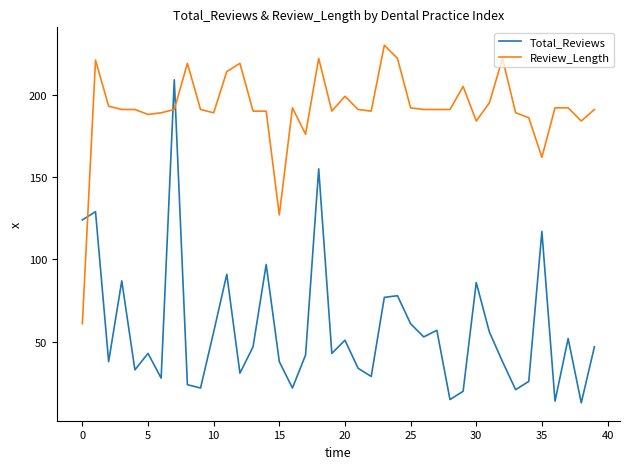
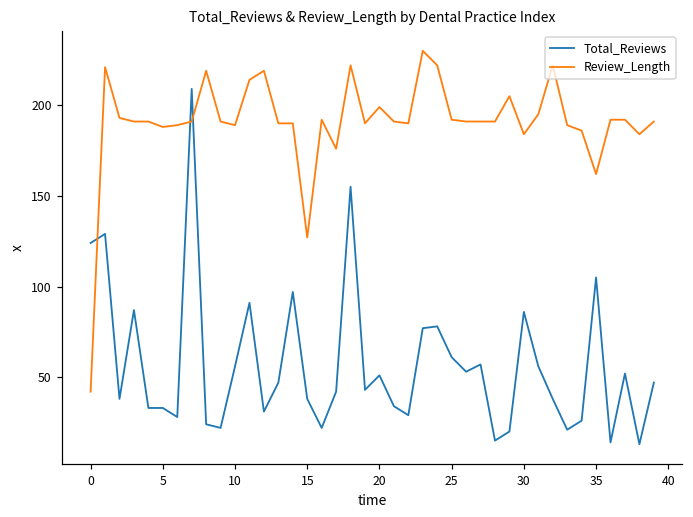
  {
    "Total_Reviews": {
      "0": 124,
-     "5": 43,
+     "5": 33,
      "10": 56,
      "15": 38,
      "20": 51,
      "25": 61,
      "30": 86,
-     "35": 117
+     "35": 105
    },
    "Review_Length": {
-     "0": 61,
+     "0": 42,
      "5": 188,
      "10": 189,
      "15": 127,
      "20": 199,
      "25": 192,
      "30": 184,
      "35": 162
    }
  }
